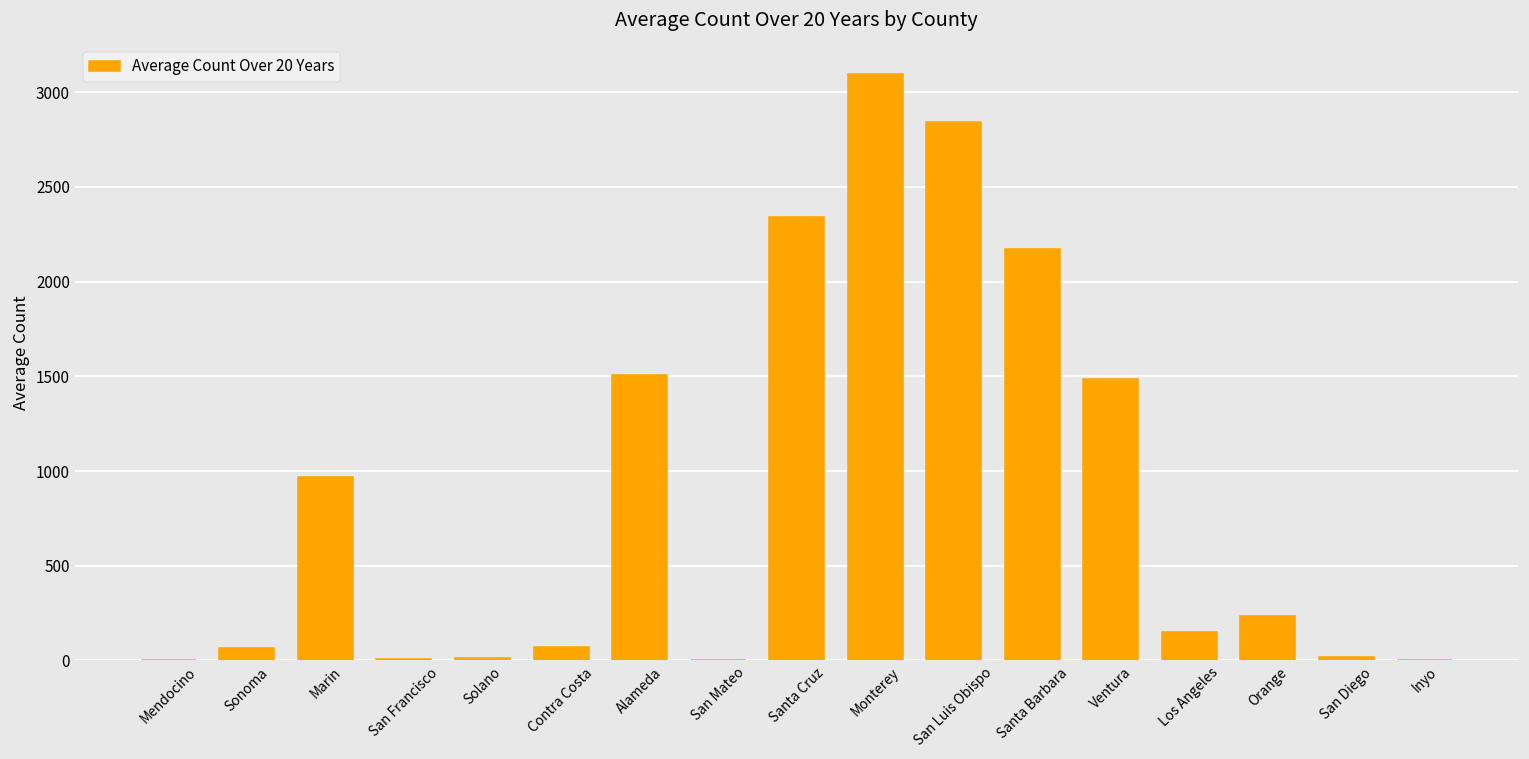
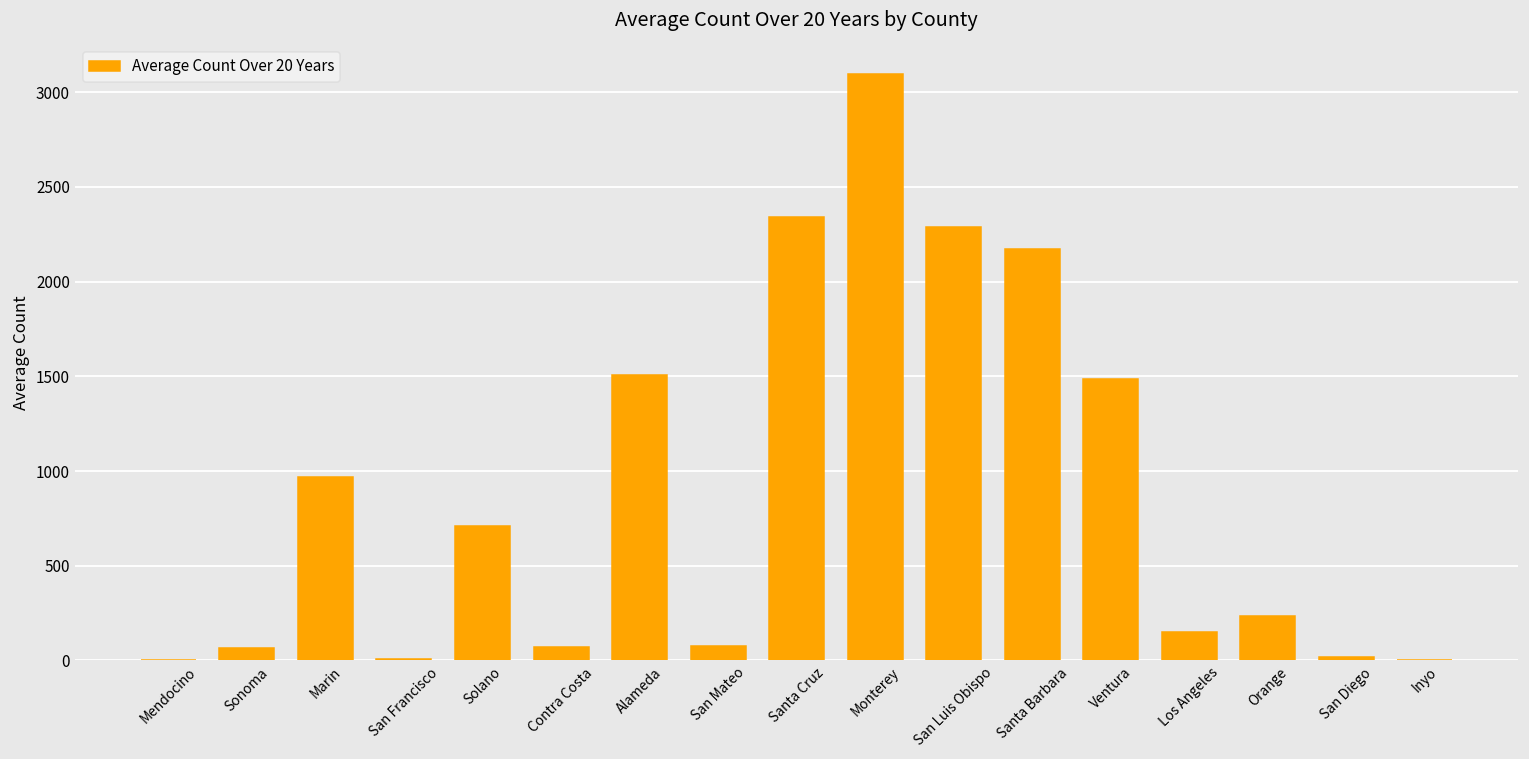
  {
    "Sonoma": 70,
    "Marin": 970,
-   "Solano": 10,
+   "Solano": 710,
    "Contra Costa": 70,
    "Alameda": 1510,
-   "San Mateo": 0,
+   "San Mateo": 70,
    "Santa Cruz": 2340,
    "Monterey": 3090,
-   "San Luis Obispo": 2840,
+   "San Luis Obispo": 2290,
    "Santa Barbara": 2170,
    "Ventura": 1490,
    "Los Angeles": 150,
    "Orange": 240,
    "San Diego": 20
  }
